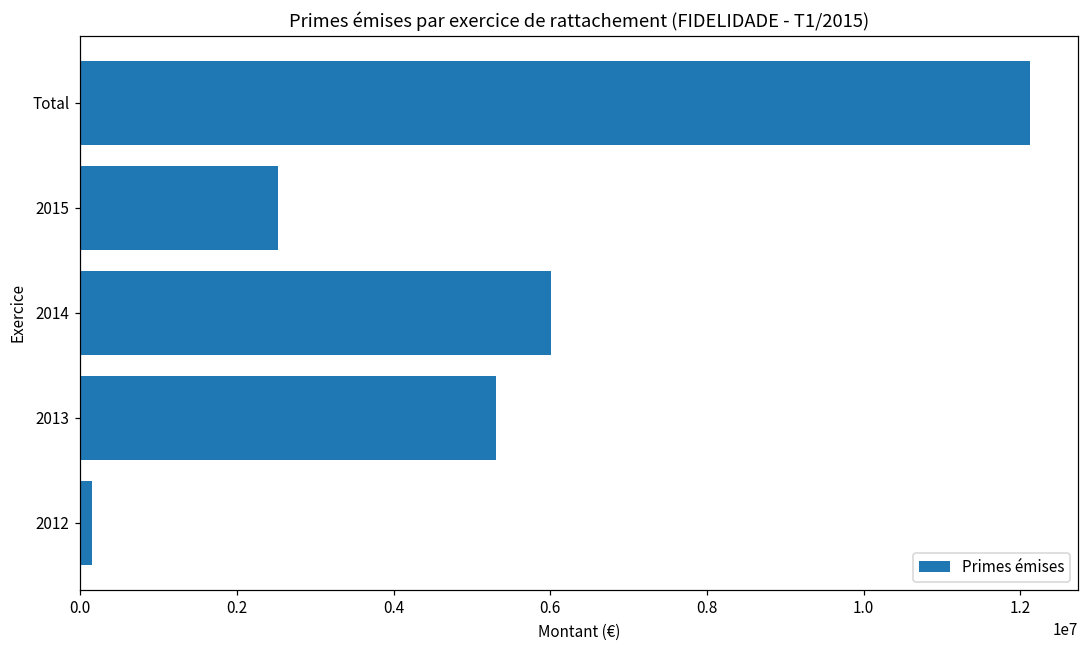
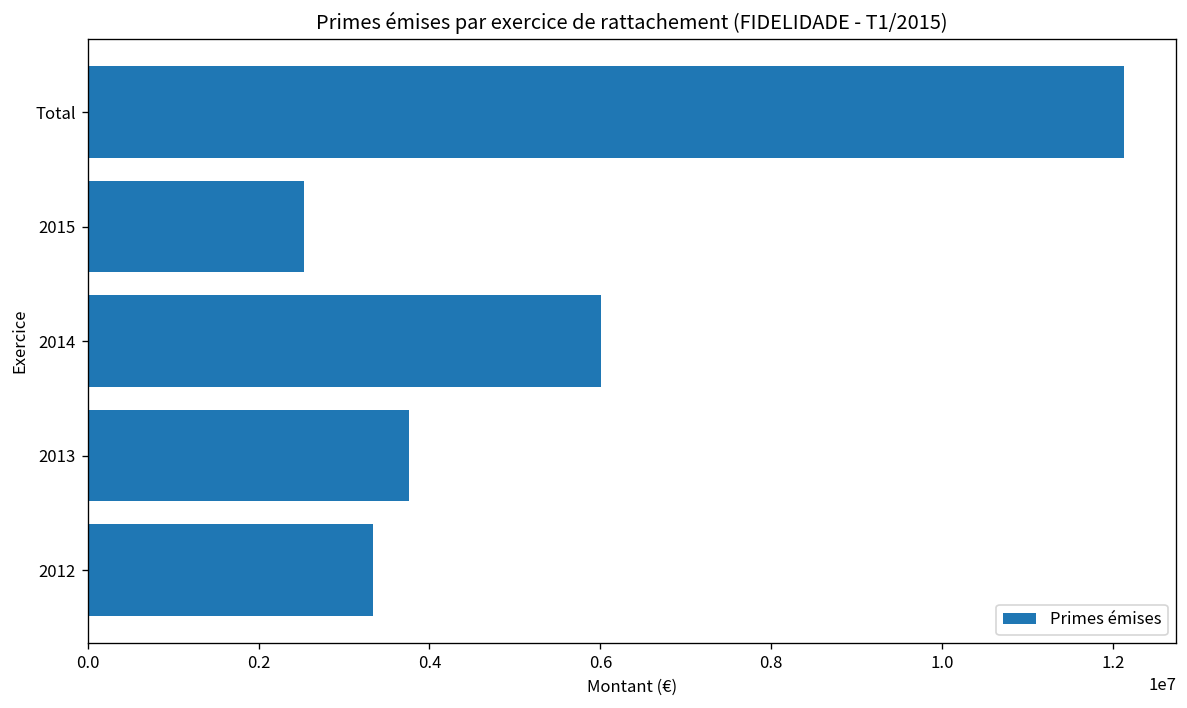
  {
    "Total": 12100000,
    "2015": 2500000,
    "2014": 6000000,
-   "2013": 5300000,
-   "2012": 100000
+   "2013": 3800000,
+   "2012": 3300000
  }
